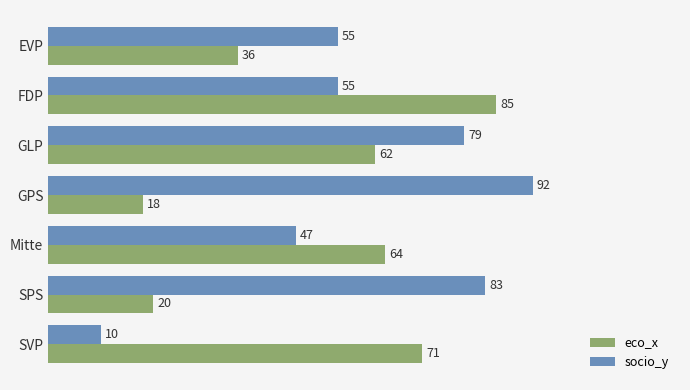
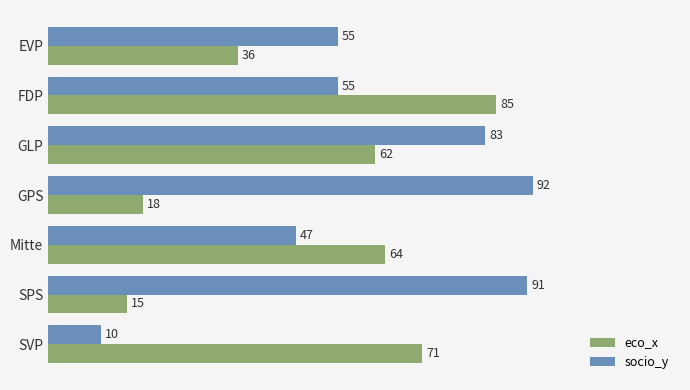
  {
    "eco_x": {
      "EVP": 36,
      "FDP": 85,
      "GLP": 62,
      "GPS": 18,
      "Mitte": 64,
-     "SPS": 20,
+     "SPS": 15,
      "SVP": 71
    },
    "socio_y": {
      "EVP": 55,
      "FDP": 55,
-     "GLP": 79,
+     "GLP": 83,
      "GPS": 92,
      "Mitte": 47,
-     "SPS": 83,
+     "SPS": 91,
      "SVP": 10
    }
  }
